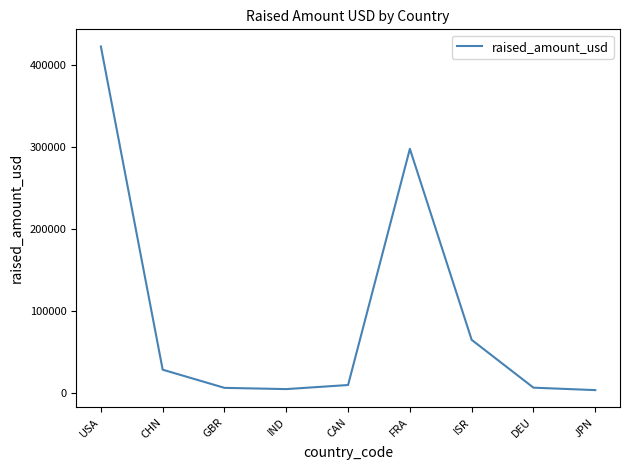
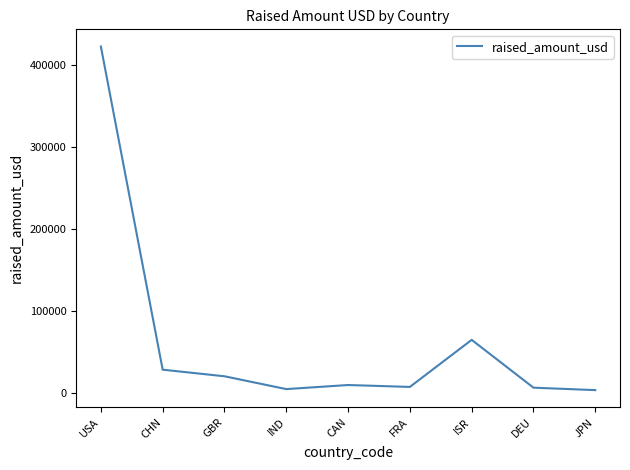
  {
    "USA": 420000,
    "CHN": 30000,
-   "GBR": 10000,
+   "GBR": 20000,
    "IND": 0,
    "CAN": 10000,
-   "FRA": 300000,
+   "FRA": 10000,
    "ISR": 60000,
    "DEU": 10000,
    "JPN": 0
  }
